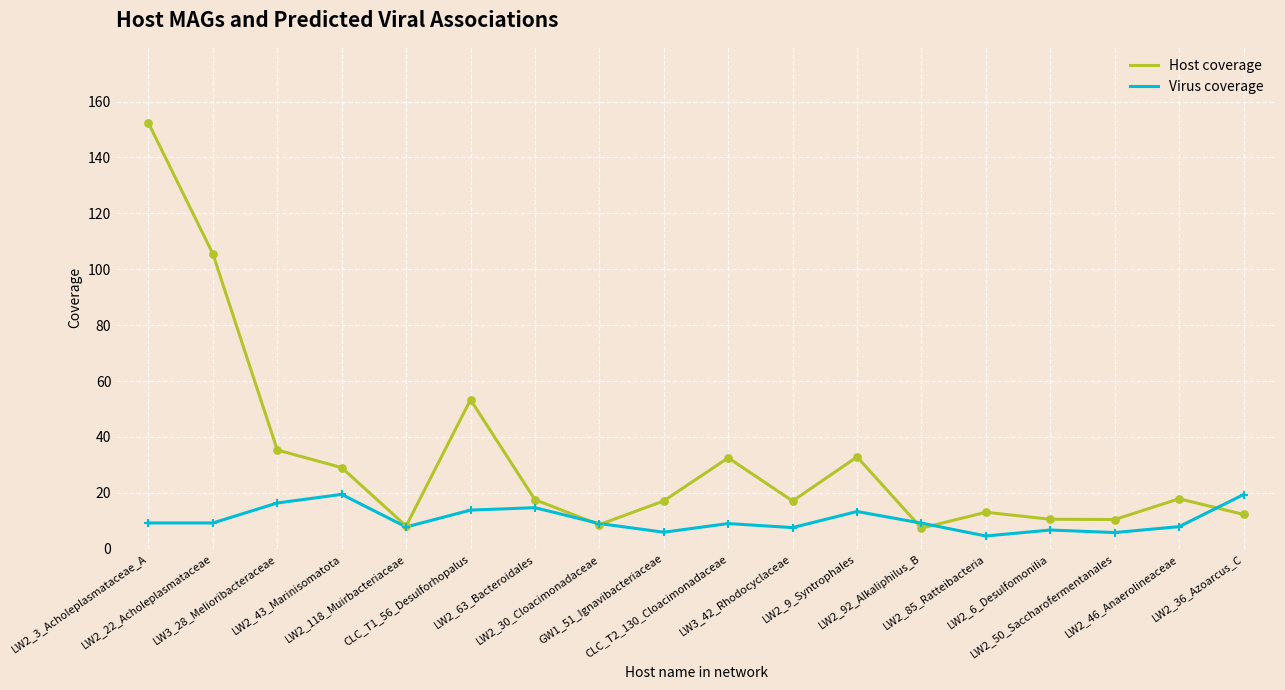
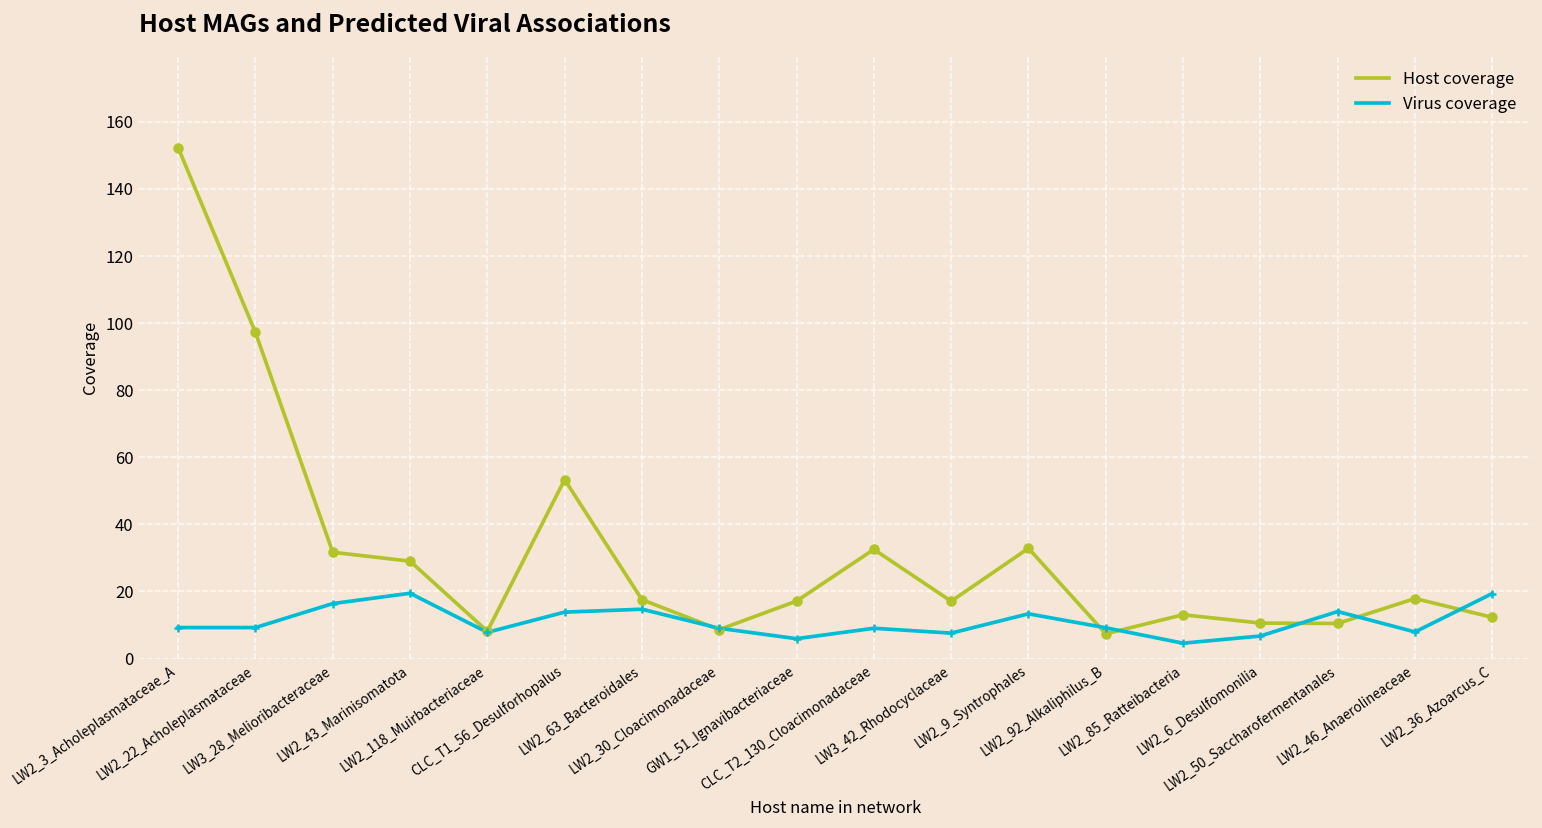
  {
    "Host coverage": {
      "LW2_3_Acholeplasmataceae_A": 152,
-     "LW2_22_Acholeplasmataceae": 106,
-     "LW3_28_Melioribacteraceae": 35,
+     "LW2_22_Acholeplasmataceae": 97,
+     "LW3_28_Melioribacteraceae": 32,
      "LW2_43_Marinisomatota": 29,
      "CLC_T1_56_Desulforhopalus": 53,
      "LW2_63_Bacteroidales": 18,
      "GW1_51_Ignavibacteriaceae": 17,
      "CLC_T2_130_Cloacimonadaceae": 33,
      "LW3_42_Rhodocyclaceae": 17,
      "LW2_9_Syntrophales": 33,
      "LW2_92_Alkaliphilus_B": 7,
      "LW2_85_Ratteibacteria": 13,
      "LW2_6_Desulfomonilia": 11,
      "LW2_50_Saccharofermentanales": 10,
      "LW2_46_Anaerolineaceae": 18,
      "LW2_36_Azoarcus_C": 12
    },
    "Virus coverage": {
      "LW2_3_Acholeplasmataceae_A": 9,
      "LW2_22_Acholeplasmataceae": 9,
      "LW3_28_Melioribacteraceae": 16,
      "LW2_43_Marinisomatota": 19,
      "CLC_T1_56_Desulforhopalus": 14,
      "LW2_63_Bacteroidales": 15,
      "GW1_51_Ignavibacteriaceae": 6,
      "CLC_T2_130_Cloacimonadaceae": 9,
      "LW3_42_Rhodocyclaceae": 8,
      "LW2_9_Syntrophales": 13,
      "LW2_92_Alkaliphilus_B": 9,
      "LW2_85_Ratteibacteria": 5,
      "LW2_6_Desulfomonilia": 7,
-     "LW2_50_Saccharofermentanales": 6,
+     "LW2_50_Saccharofermentanales": 14,
      "LW2_46_Anaerolineaceae": 8,
      "LW2_36_Azoarcus_C": 19
    }
  }
